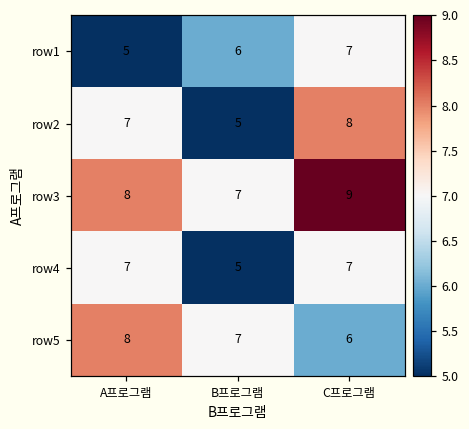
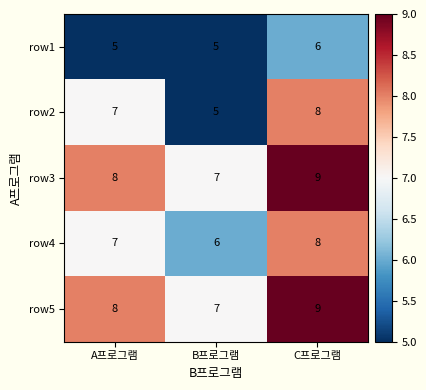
  {
    "row1": {
      "A프로그램": 5,
-     "B프로그램": 6,
-     "C프로그램": 7
+     "B프로그램": 5,
+     "C프로그램": 6
    },
    "row2": {
      "A프로그램": 7,
      "B프로그램": 5,
      "C프로그램": 8
    },
    "row3": {
      "A프로그램": 8,
      "B프로그램": 7,
      "C프로그램": 9
    },
    "row4": {
      "A프로그램": 7,
-     "B프로그램": 5,
-     "C프로그램": 7
+     "B프로그램": 6,
+     "C프로그램": 8
    },
    "row5": {
      "A프로그램": 8,
      "B프로그램": 7,
-     "C프로그램": 6
+     "C프로그램": 9
    }
  }
